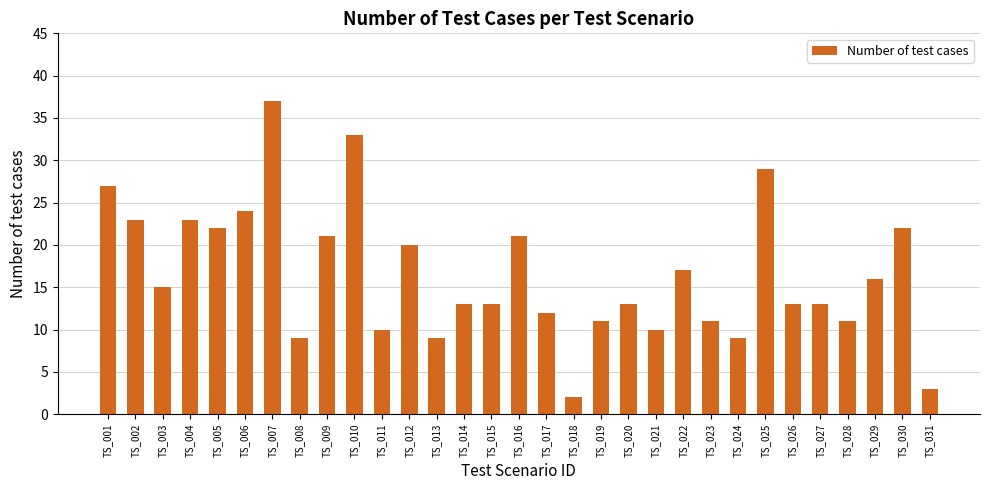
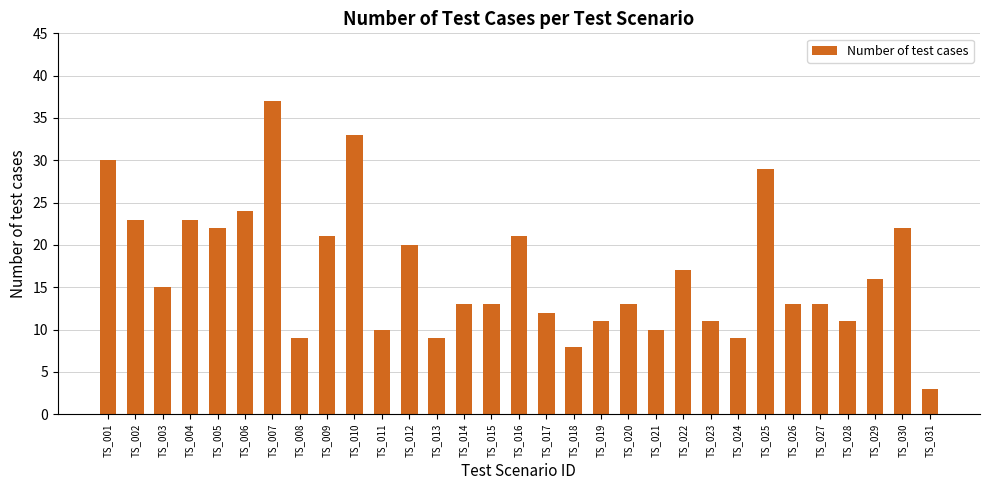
  {
-   "TS_001": 27,
+   "TS_001": 30,
    "TS_002": 23,
    "TS_003": 15,
    "TS_004": 23,
    "TS_005": 22,
    "TS_006": 24,
    "TS_007": 37,
    "TS_008": 9,
    "TS_009": 21,
    "TS_010": 33,
    "TS_011": 10,
    "TS_012": 20,
    "TS_013": 9,
    "TS_014": 13,
    "TS_015": 13,
    "TS_016": 21,
    "TS_017": 12,
-   "TS_018": 2,
+   "TS_018": 8,
    "TS_019": 11,
    "TS_020": 13,
    "TS_021": 10,
    "TS_022": 17,
    "TS_023": 11,
    "TS_024": 9,
    "TS_025": 29,
    "TS_026": 13,
    "TS_027": 13,
    "TS_028": 11,
    "TS_029": 16,
    "TS_030": 22,
    "TS_031": 3
  }
